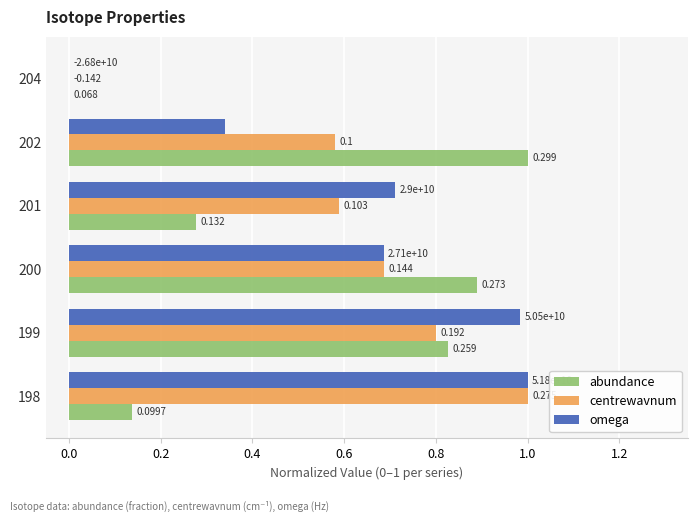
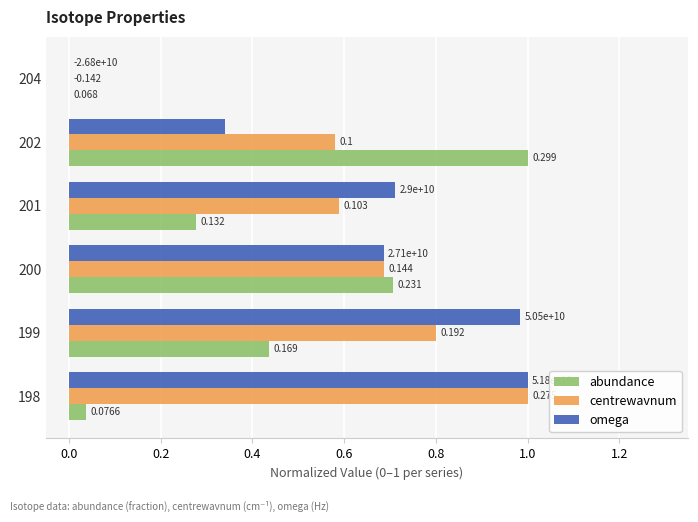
  {
    "abundance": {
-     "200": 0.273,
-     "199": 0.259,
-     "198": 0.0997
+     "200": 0.231,
+     "199": 0.169,
+     "198": 0.0766
    },
    "omega": {
      "202": 0.34
    }
  }
